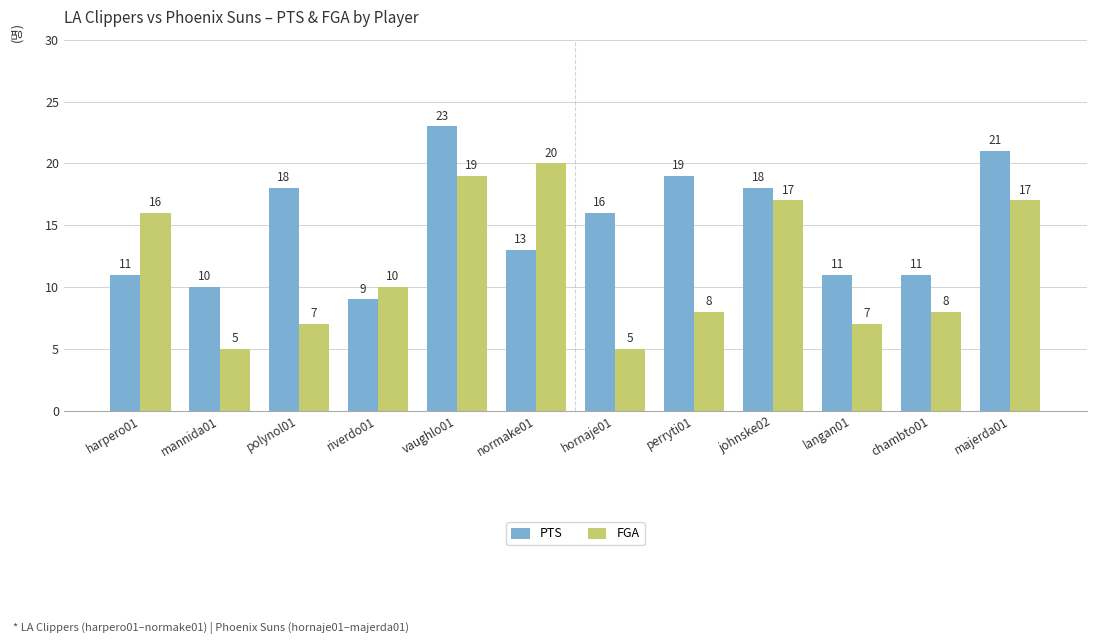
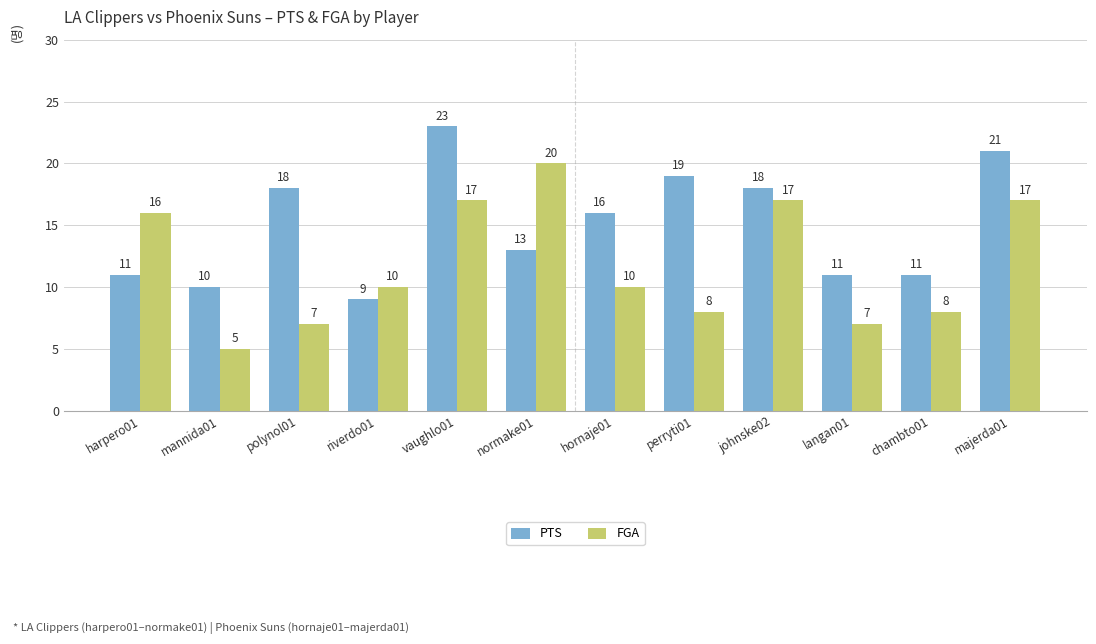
  {
    "PTS": {
      "harpero01": 11,
      "mannida01": 10,
      "polynol01": 18,
      "riverdo01": 9,
      "vaughlo01": 23,
      "normake01": 13,
      "hornaje01": 16,
      "perryti01": 19,
      "johnske02": 18,
      "langan01": 11,
      "chambto01": 11,
      "majerda01": 21
    },
    "FGA": {
      "harpero01": 16,
      "mannida01": 5,
      "polynol01": 7,
      "riverdo01": 10,
-     "vaughlo01": 19,
+     "vaughlo01": 17,
      "normake01": 20,
-     "hornaje01": 5,
+     "hornaje01": 10,
      "perryti01": 8,
      "johnske02": 17,
      "langan01": 7,
      "chambto01": 8,
      "majerda01": 17
    }
  }
